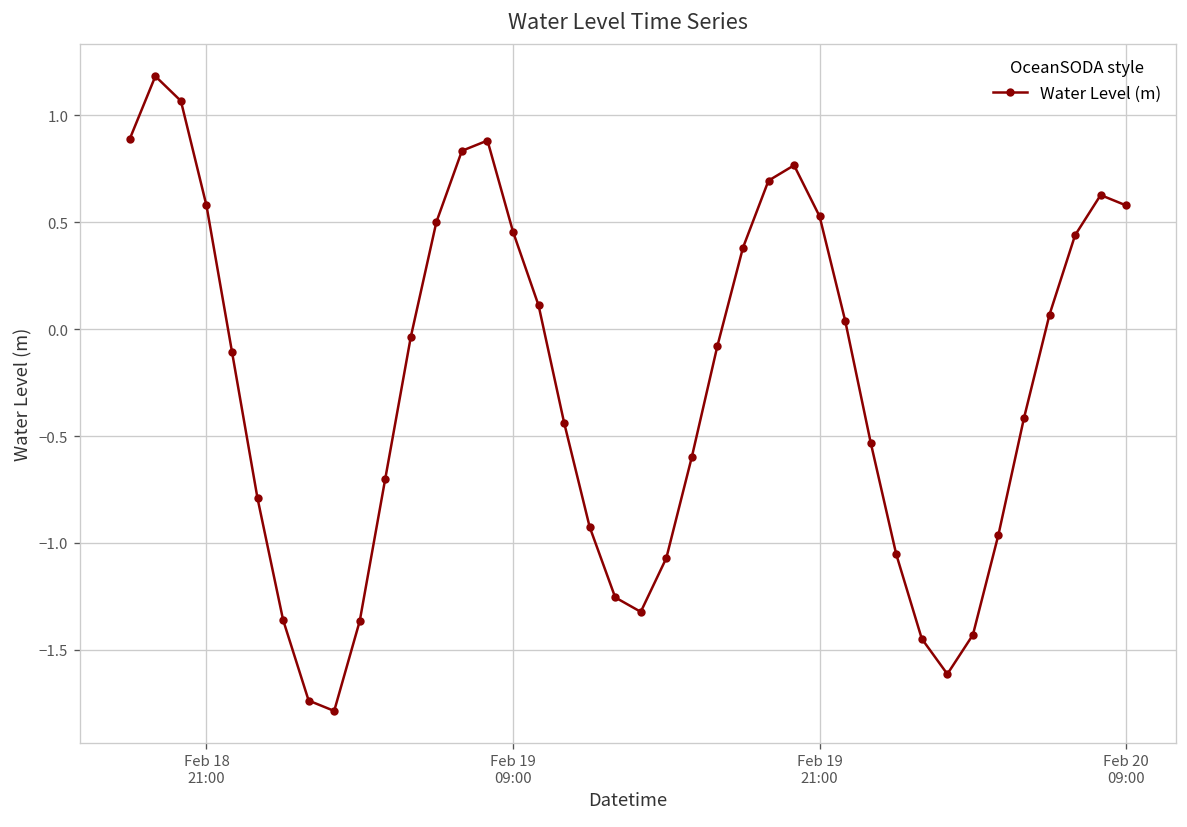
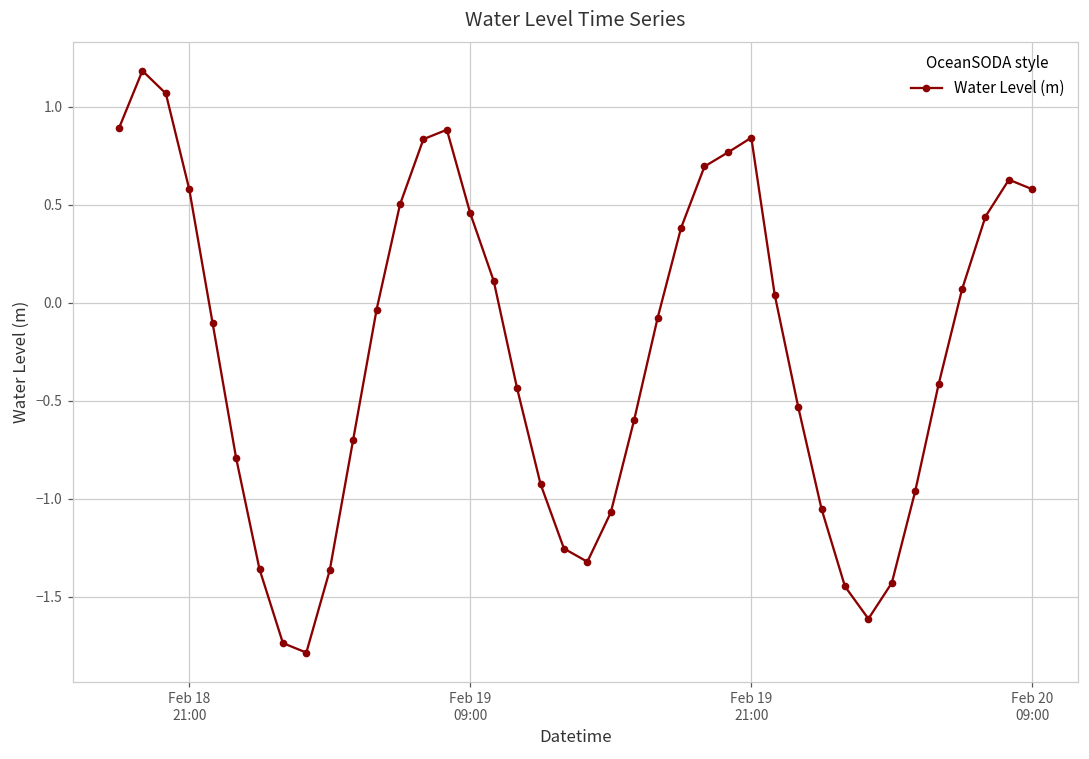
  {
    "Feb 18 21:00": 0.58,
    "Feb 19 09:00": 0.46,
-   "Feb 19 21:00": 0.53,
+   "Feb 19 21:00": 0.84,
    "Feb 20 09:00": 0.58
  }
